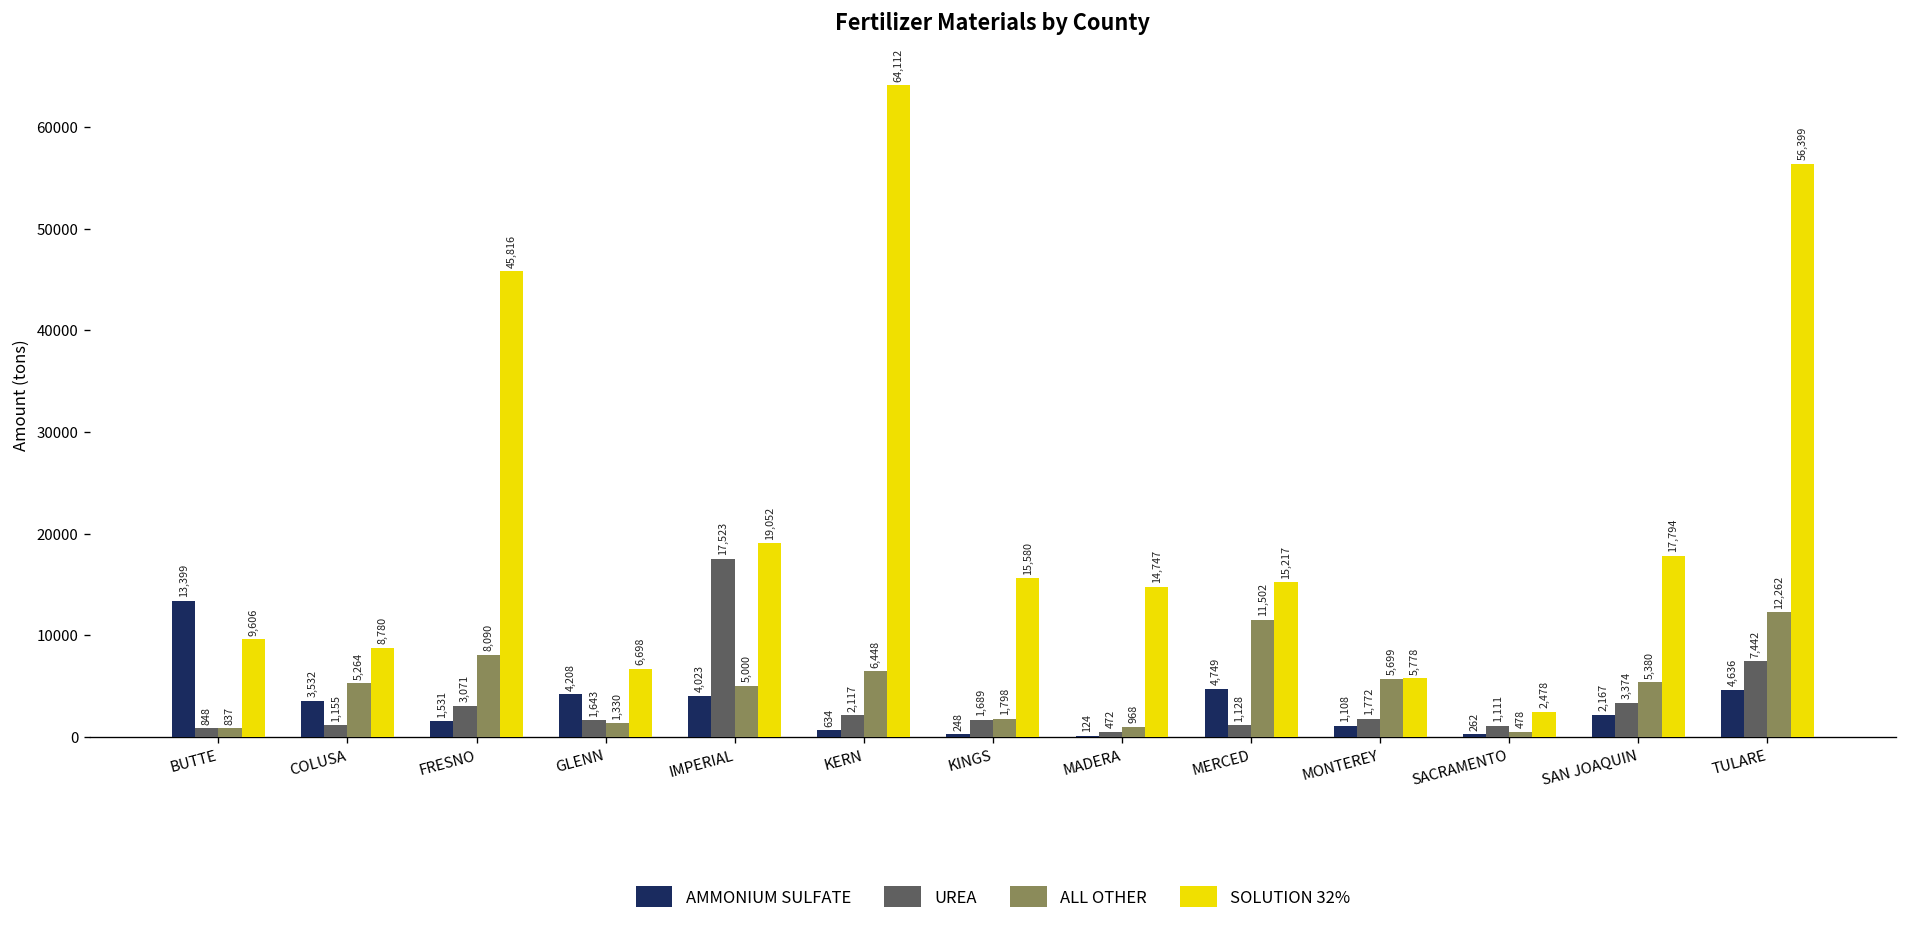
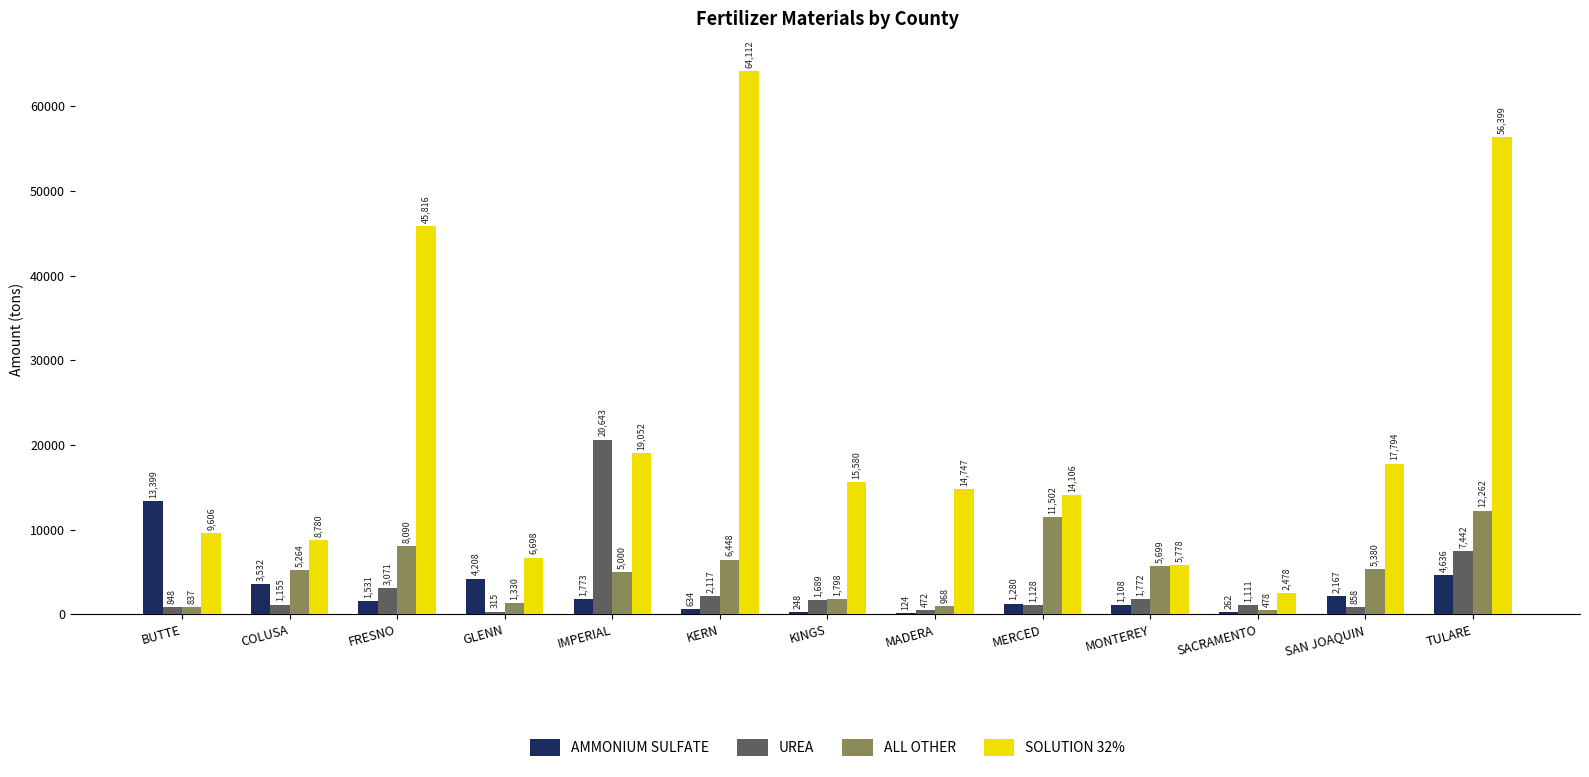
  {
    "AMMONIUM SULFATE": {
      "BUTTE": "13,399",
      "COLUSA": "3,532",
      "FRESNO": "1,531",
      "GLENN": "4,208",
-     "IMPERIAL": "4,023",
+     "IMPERIAL": "1,773",
      "KERN": "634",
      "KINGS": "248",
      "MADERA": "124",
-     "MERCED": "4,749",
+     "MERCED": "1,280",
      "MONTEREY": "1,108",
      "SACRAMENTO": "262",
      "SAN JOAQUIN": "2,167",
      "TULARE": "4,636"
    },
    "UREA": {
      "BUTTE": "848",
      "COLUSA": "1,155",
      "FRESNO": "3,071",
-     "GLENN": "1,643",
-     "IMPERIAL": "17,523",
+     "GLENN": "315",
+     "IMPERIAL": "20,643",
      "KERN": "2,117",
      "KINGS": "1,689",
      "MADERA": "472",
      "MERCED": "1,128",
      "MONTEREY": "1,772",
      "SACRAMENTO": "1,111",
-     "SAN JOAQUIN": "3,374",
+     "SAN JOAQUIN": "858",
      "TULARE": "7,442"
    },
    "ALL OTHER": {
      "BUTTE": "837",
      "COLUSA": "5,264",
      "FRESNO": "8,090",
      "GLENN": "1,330",
      "IMPERIAL": "5,000",
      "KERN": "6,448",
      "KINGS": "1,798",
      "MADERA": "968",
      "MERCED": "11,502",
      "MONTEREY": "5,699",
      "SACRAMENTO": "478",
      "SAN JOAQUIN": "5,380",
      "TULARE": "12,262"
    },
    "SOLUTION 32%": {
      "BUTTE": "9,606",
      "COLUSA": "8,780",
      "FRESNO": "45,816",
      "GLENN": "6,698",
      "IMPERIAL": "19,052",
      "KERN": "64,112",
      "KINGS": "15,580",
      "MADERA": "14,747",
-     "MERCED": "15,217",
+     "MERCED": "14,106",
      "MONTEREY": "5,778",
      "SACRAMENTO": "2,478",
      "SAN JOAQUIN": "17,794",
      "TULARE": "56,399"
    }
  }
